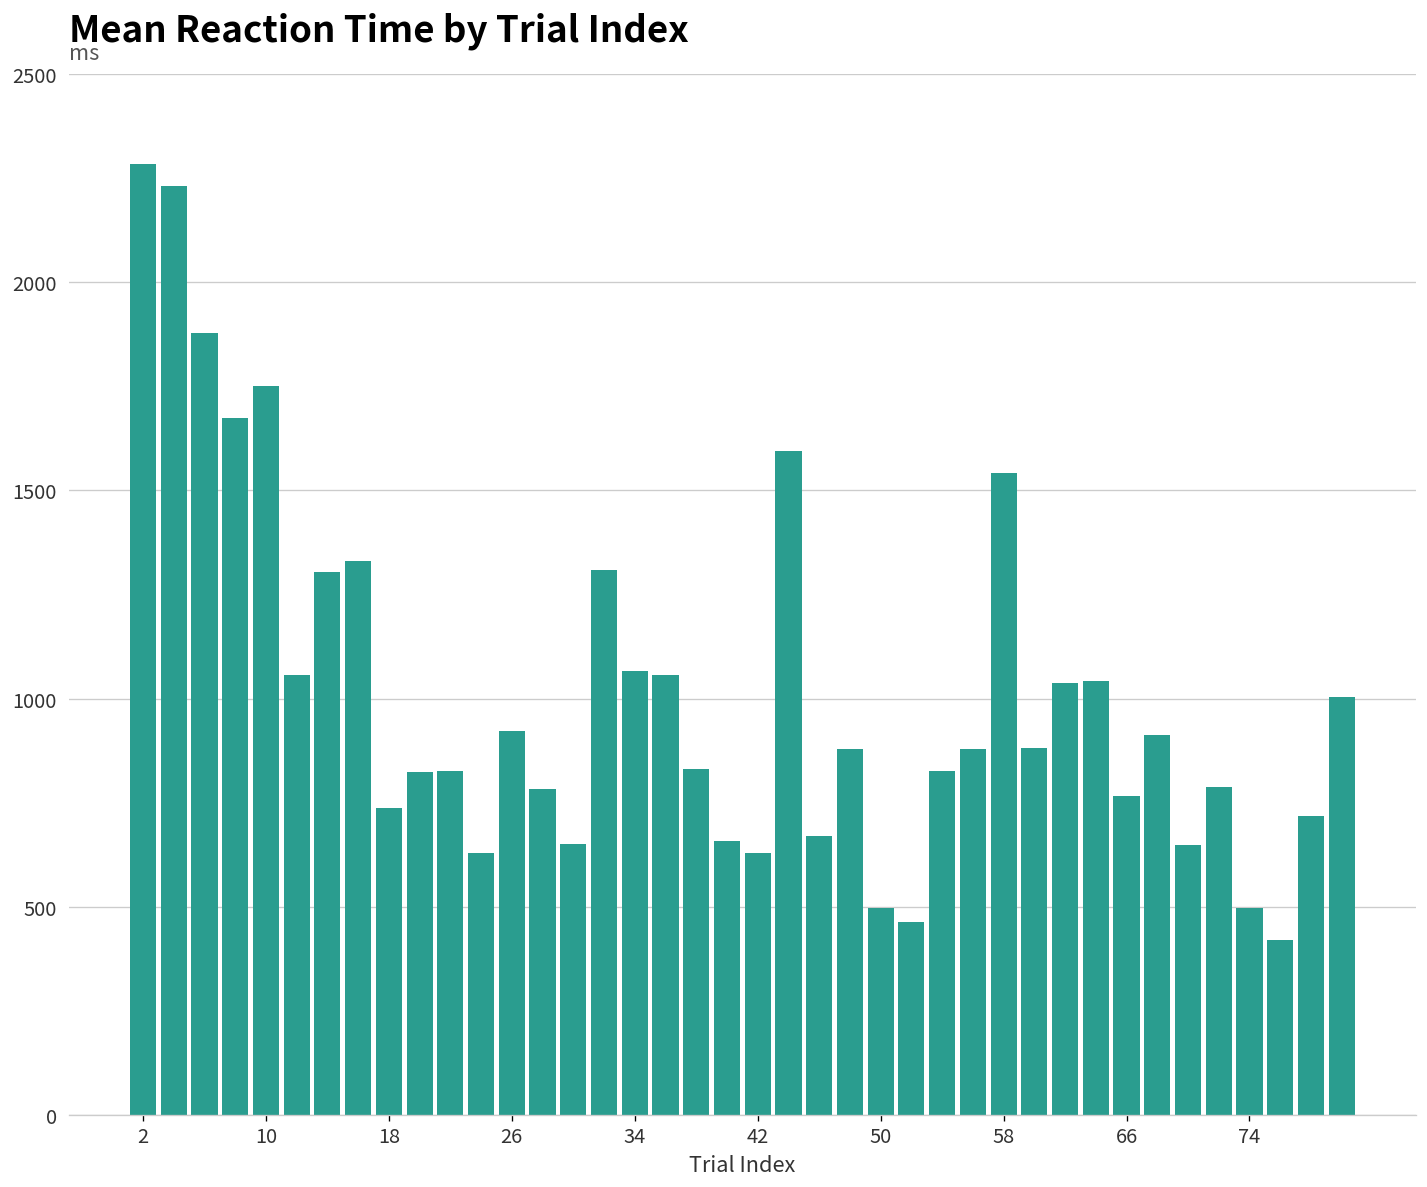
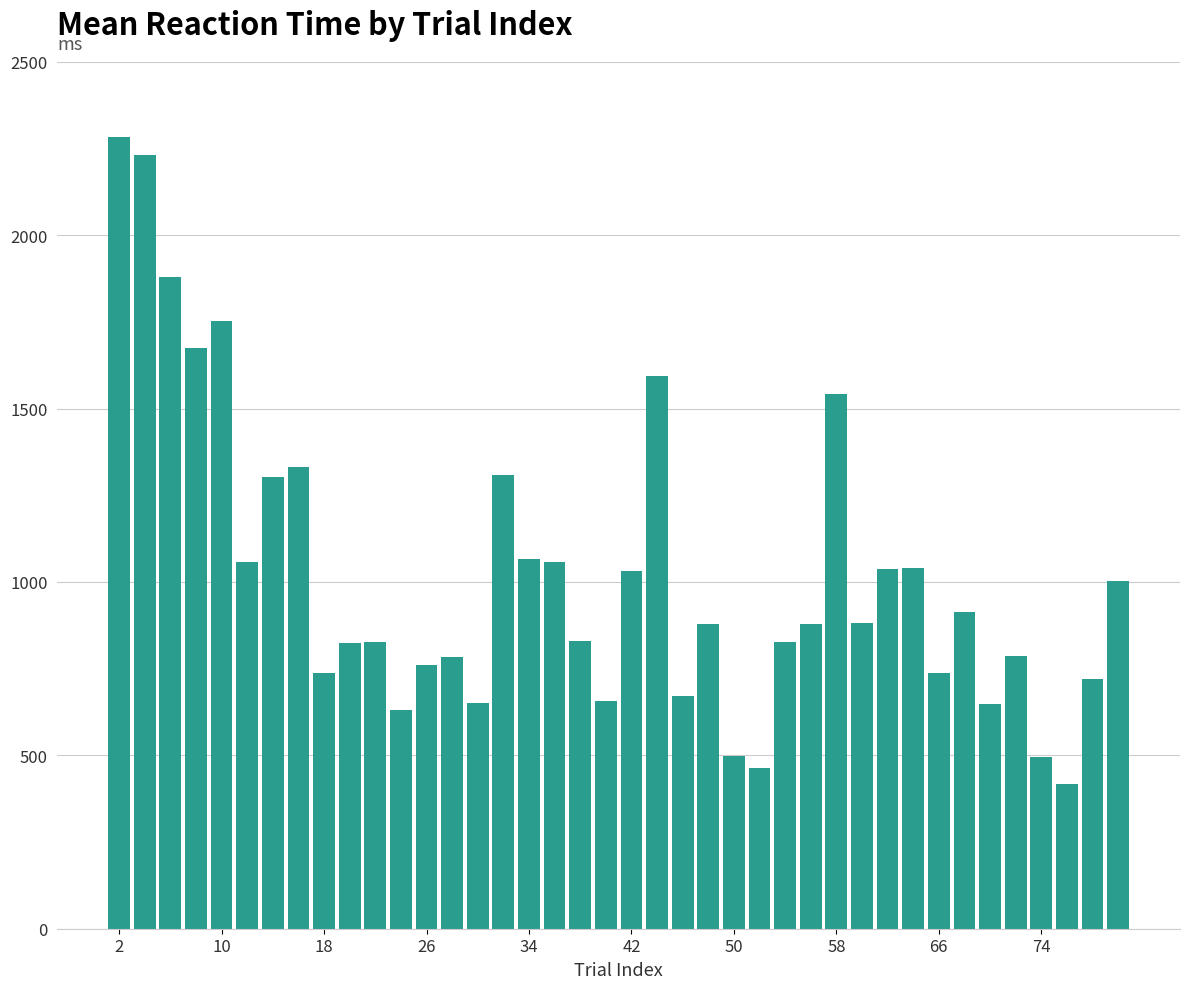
  {
    "2": 2280,
    "10": 1750,
    "18": 740,
-   "26": 920,
+   "26": 760,
    "34": 1070,
-   "42": 630,
+   "42": 1030,
    "50": 500,
    "58": 1540,
-   "66": 770,
+   "66": 740,
    "74": 500
  }
